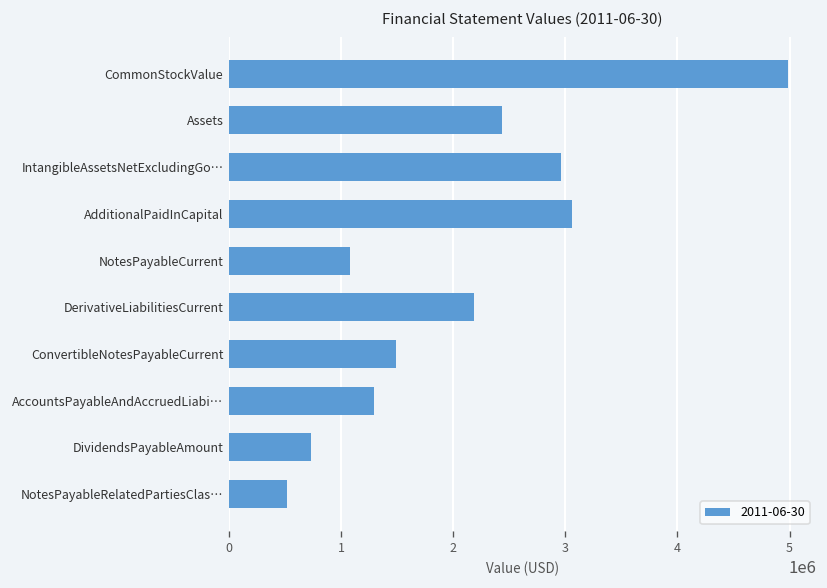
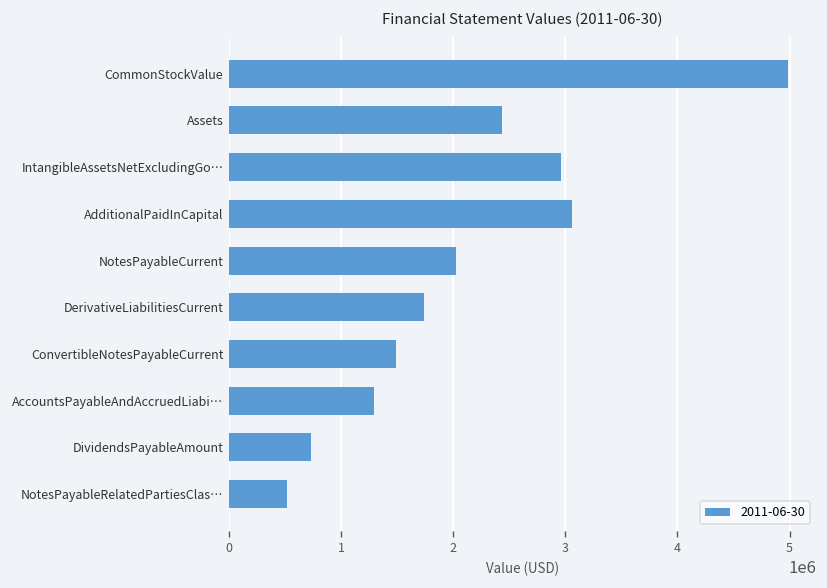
  {
    "CommonStockValue": 5000000,
    "Assets": 2400000,
    "IntangibleAssetsNetExcludingGo…": 3000000,
    "AdditionalPaidInCapital": 3100000,
-   "NotesPayableCurrent": 1100000,
-   "DerivativeLiabilitiesCurrent": 2200000,
+   "NotesPayableCurrent": 2000000,
+   "DerivativeLiabilitiesCurrent": 1700000,
    "ConvertibleNotesPayableCurrent": 1500000,
    "AccountsPayableAndAccruedLiabi…": 1300000,
    "DividendsPayableAmount": 700000,
    "NotesPayableRelatedPartiesClas…": 500000
  }
